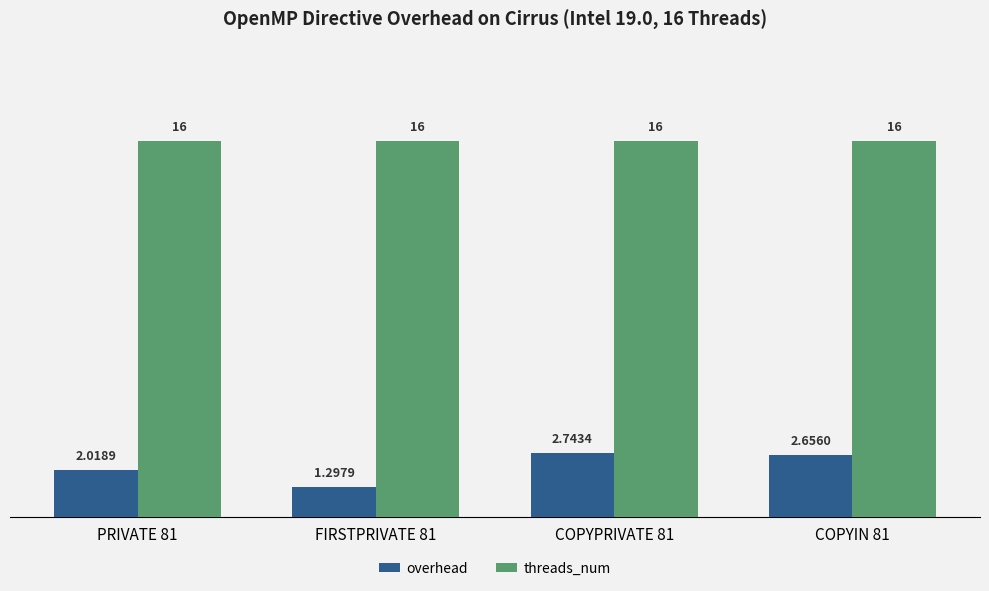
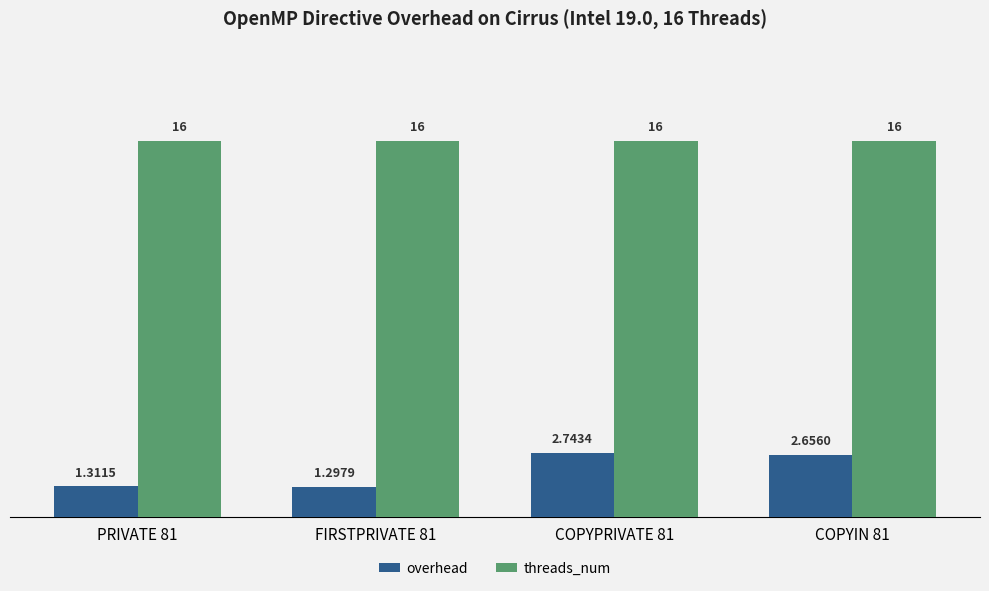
  {
    "overhead": {
-     "PRIVATE 81": 2.0189,
+     "PRIVATE 81": 1.3115,
      "FIRSTPRIVATE 81": 1.2979,
      "COPYPRIVATE 81": 2.7434,
      "COPYIN 81": 2.6560
    },
    "threads_num": {
      "PRIVATE 81": 16,
      "FIRSTPRIVATE 81": 16,
      "COPYPRIVATE 81": 16,
      "COPYIN 81": 16
    }
  }
